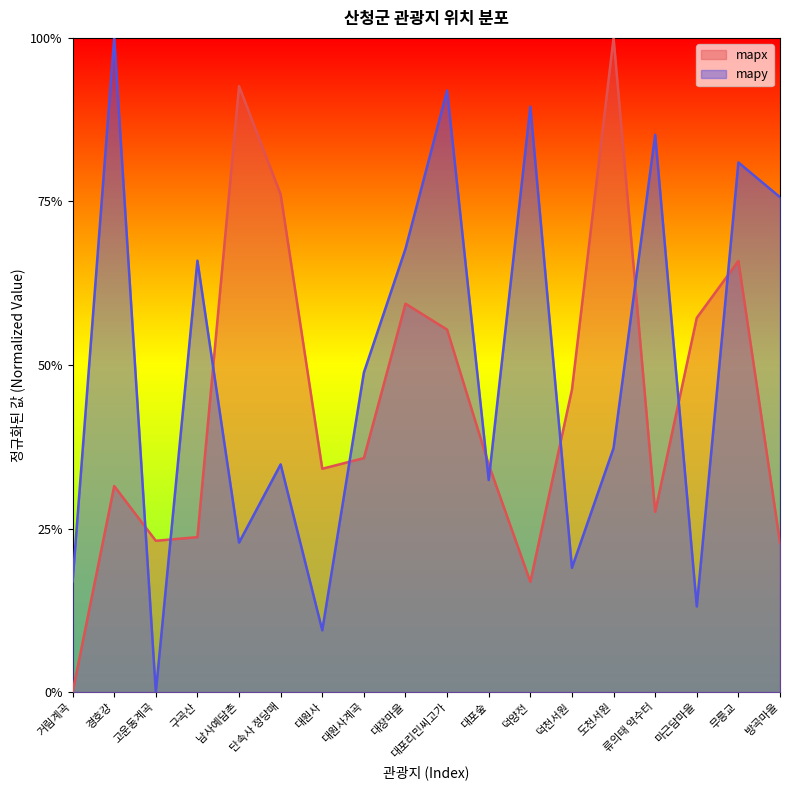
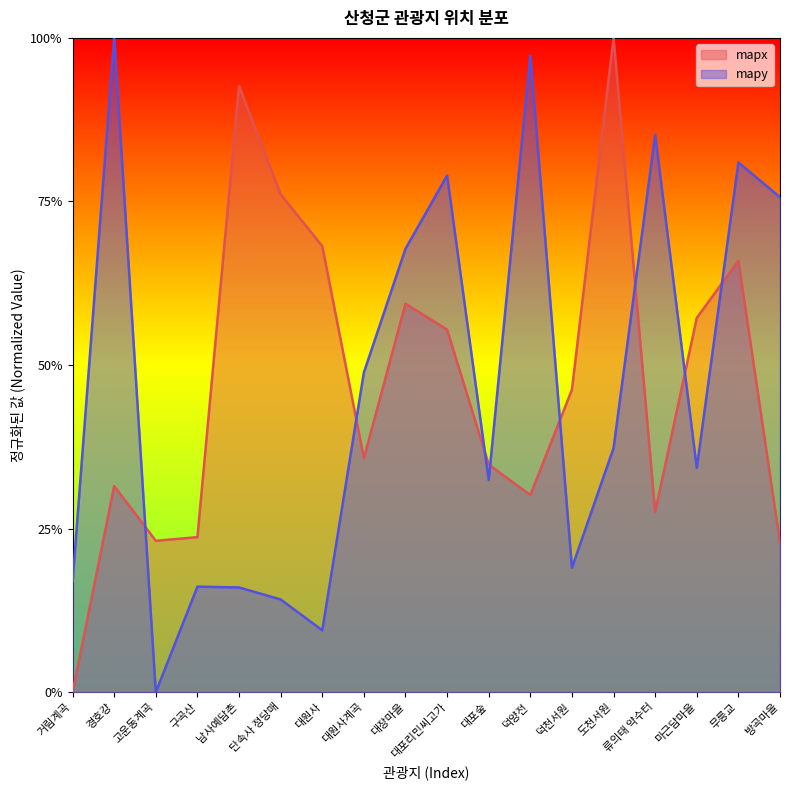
  {
    "mapx": {
      "거림계곡": "0%",
      "경호강": "32%",
      "고운동계곡": "23%",
      "구곡산": "24%",
      "남사예담촌": "93%",
      "단속사 정당매": "76%",
-     "대원사": "34%",
+     "대원사": "68%",
      "대원사계곡": "36%",
      "대장마을": "59%",
      "대포리민씨고가": "55%",
      "대포숲": "35%",
-     "덕양전": "17%",
+     "덕양전": "30%",
      "덕천서원": "46%",
      "도천서원": "100%",
      "류의태 약수터": "28%",
      "마근담마을": "57%",
      "무릉교": "66%",
      "방곡마을": "23%"
    },
    "mapy": {
      "거림계곡": "17%",
      "경호강": "100%",
      "고운동계곡": "0%",
-     "구곡산": "66%",
-     "남사예담촌": "23%",
-     "단속사 정당매": "35%",
+     "구곡산": "16%",
+     "남사예담촌": "16%",
+     "단속사 정당매": "14%",
      "대원사": "9%",
      "대원사계곡": "49%",
      "대장마을": "68%",
-     "대포리민씨고가": "92%",
+     "대포리민씨고가": "79%",
      "대포숲": "32%",
-     "덕양전": "89%",
+     "덕양전": "97%",
      "덕천서원": "19%",
      "도천서원": "37%",
      "류의태 약수터": "85%",
-     "마근담마을": "13%",
+     "마근담마을": "34%",
      "무릉교": "81%",
      "방곡마을": "76%"
    }
  }
